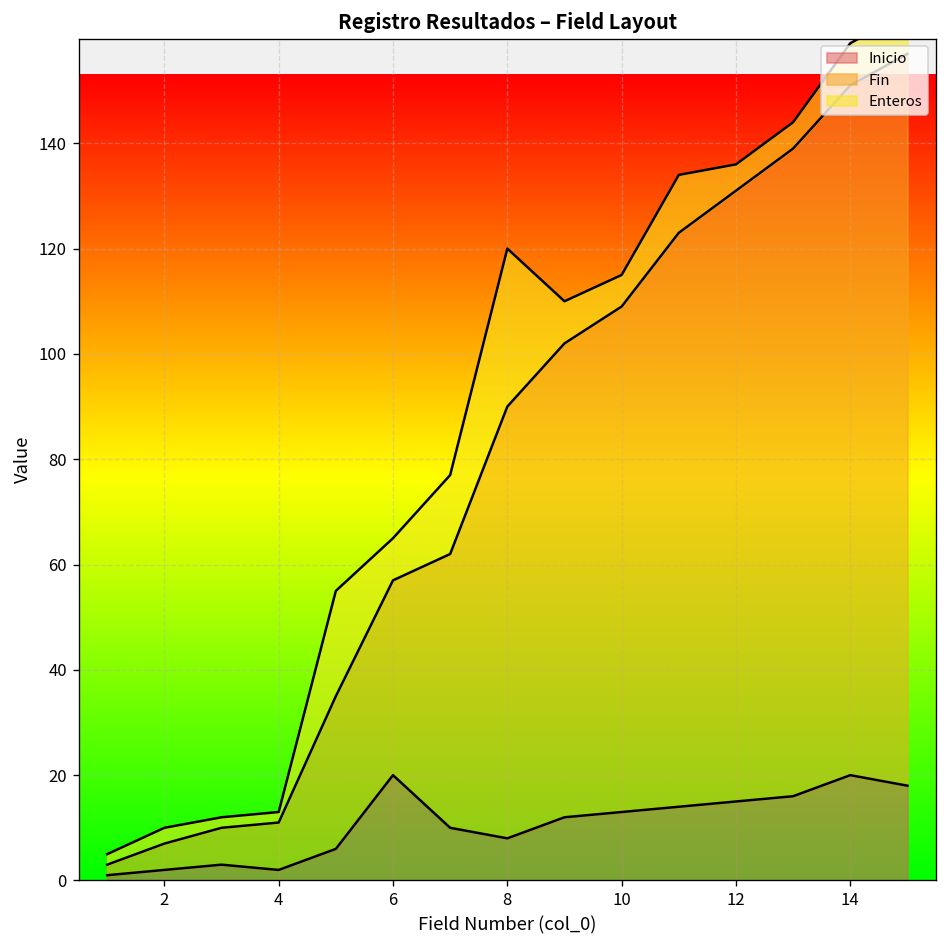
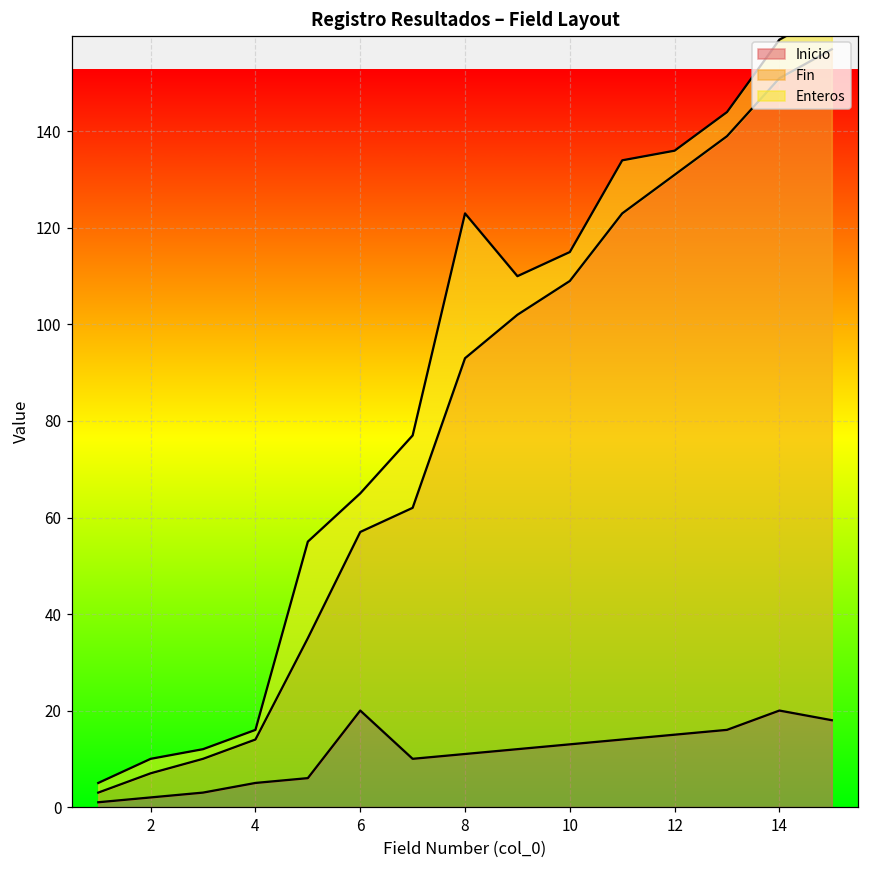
  {
    "Inicio": {
      "2": 2,
-     "4": 2,
+     "4": 5,
      "6": 20,
-     "8": 8,
+     "8": 11,
      "10": 13,
      "12": 15,
      "14": 20
    }
  }
